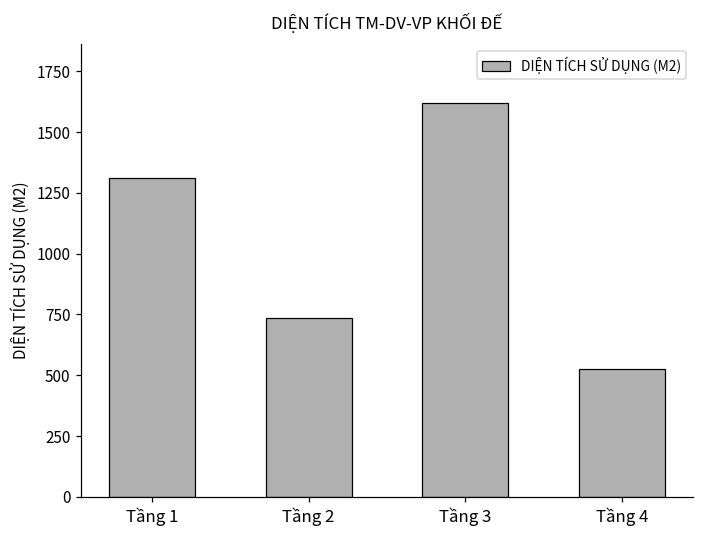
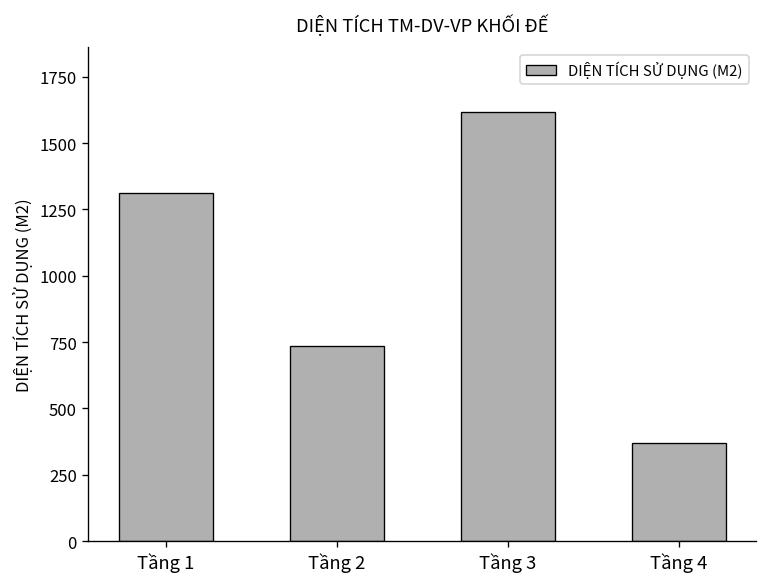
  {
    "Tầng 1": 1310,
    "Tầng 2": 740,
    "Tầng 3": 1620,
-   "Tầng 4": 530
+   "Tầng 4": 370
  }
